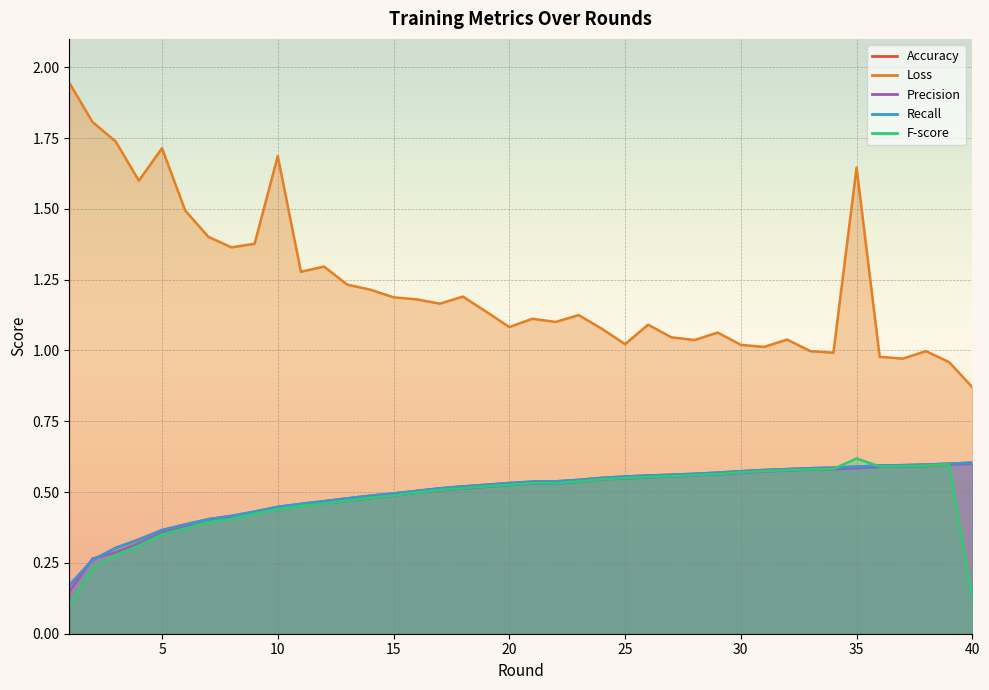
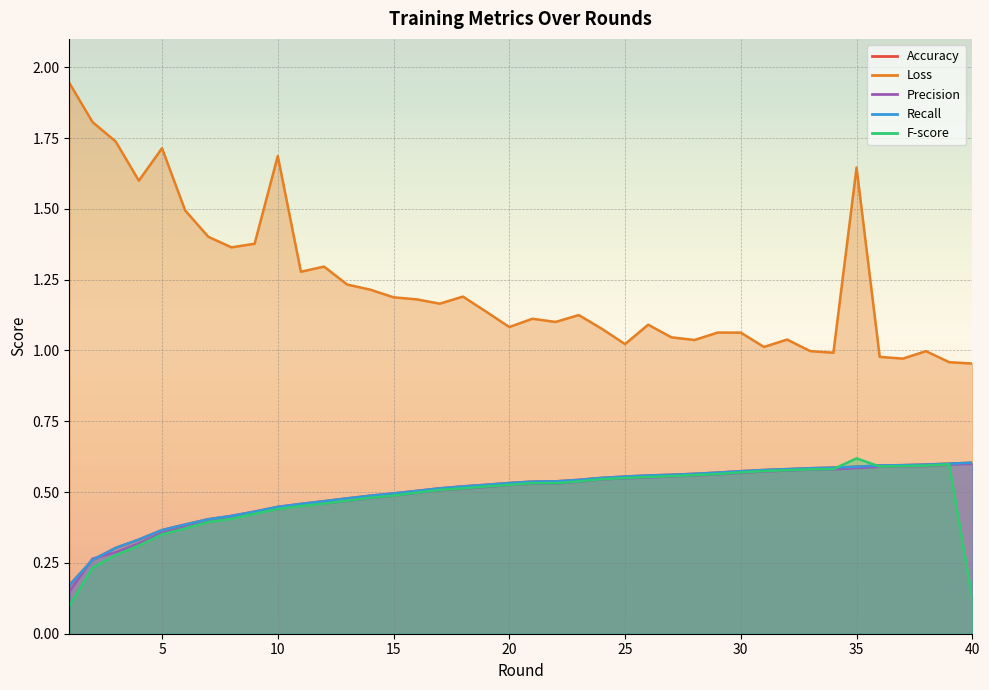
  {
    "Recall": {
      "5": 0.37
    },
    "Loss": {
      "5": 1.71,
      "10": 1.69,
      "15": 1.19,
      "20": 1.08,
      "25": 1.02,
-     "30": 1.02,
+     "30": 1.06,
      "35": 1.65,
-     "40": 0.87
+     "40": 0.95
    },
    "F-score": {
      "35": 0.62,
      "40": 0.12
    }
  }
